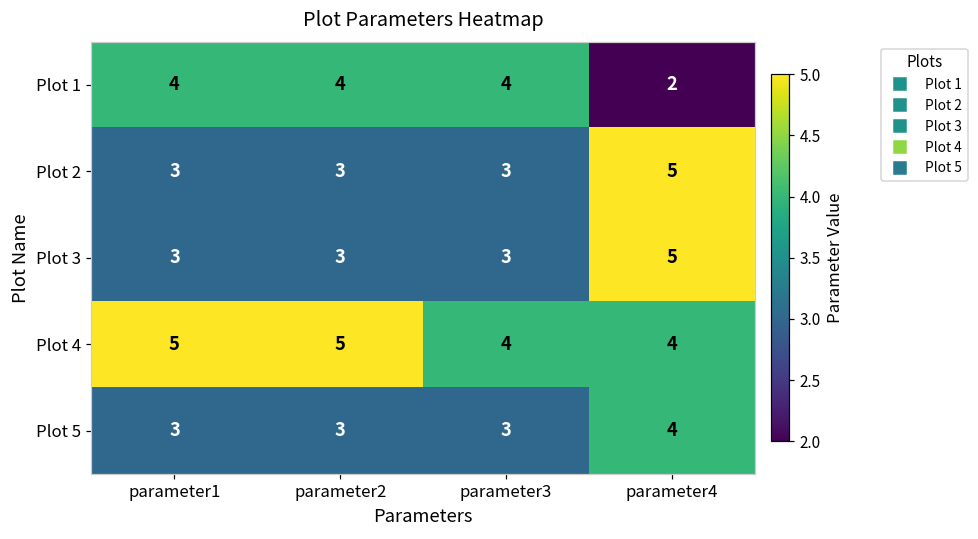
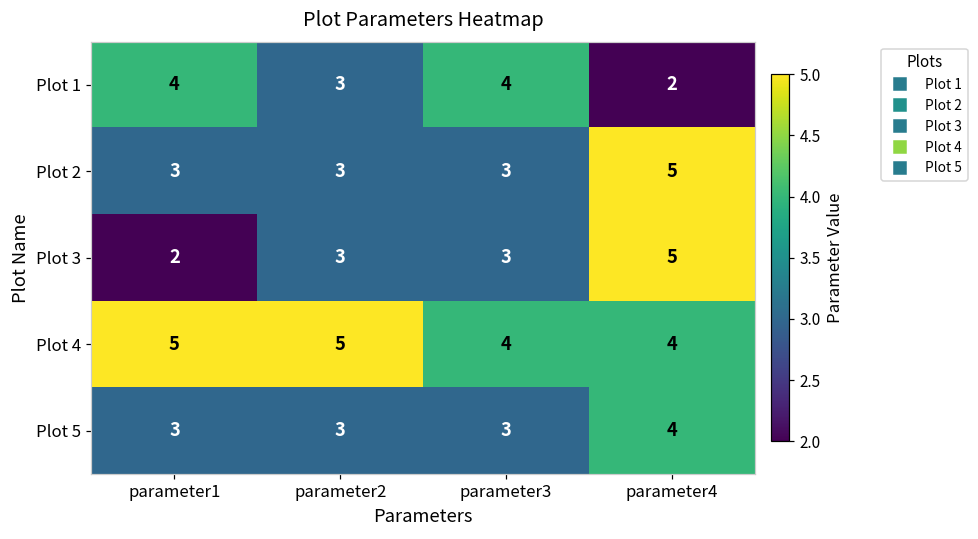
  {
    "Plot 1": {
      "parameter1": 4,
-     "parameter2": 4,
+     "parameter2": 3,
      "parameter3": 4,
      "parameter4": 2
    },
    "Plot 2": {
      "parameter1": 3,
      "parameter2": 3,
      "parameter3": 3,
      "parameter4": 5
    },
    "Plot 3": {
-     "parameter1": 3,
+     "parameter1": 2,
      "parameter2": 3,
      "parameter3": 3,
      "parameter4": 5
    },
    "Plot 4": {
      "parameter1": 5,
      "parameter2": 5,
      "parameter3": 4,
      "parameter4": 4
    },
    "Plot 5": {
      "parameter1": 3,
      "parameter2": 3,
      "parameter3": 3,
      "parameter4": 4
    }
  }
